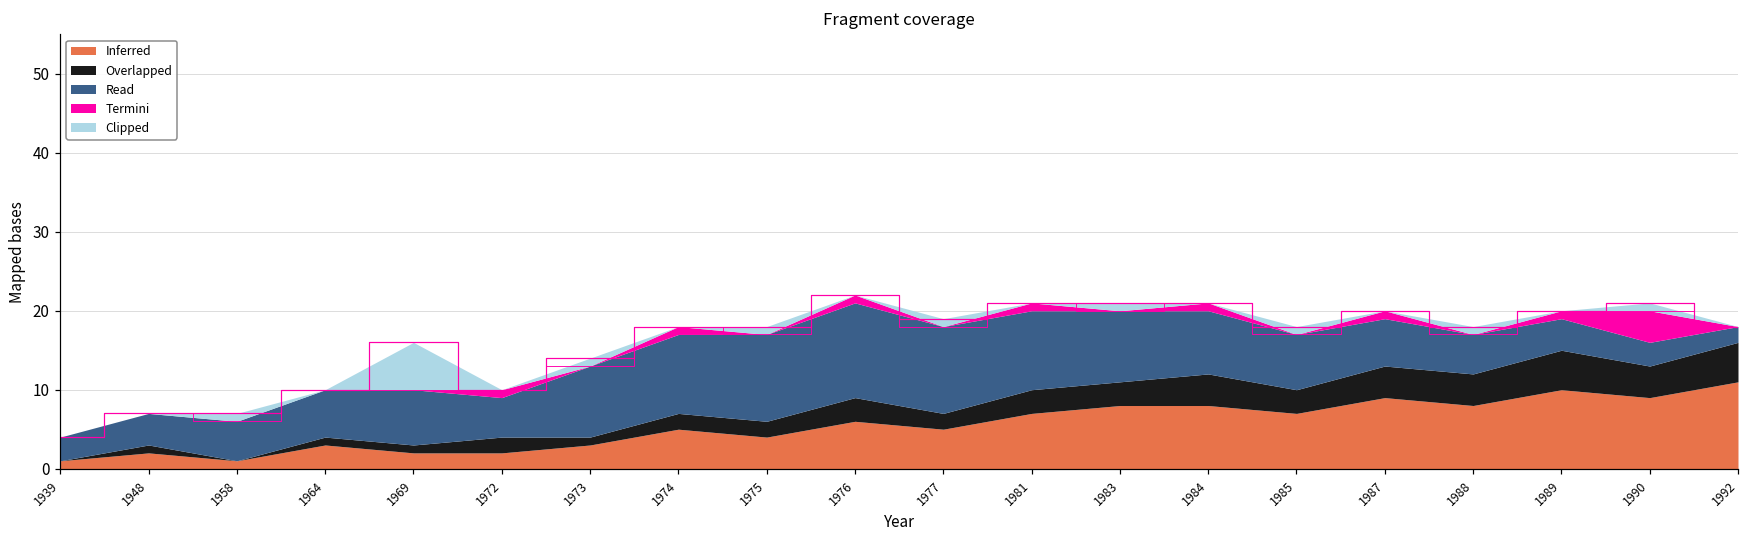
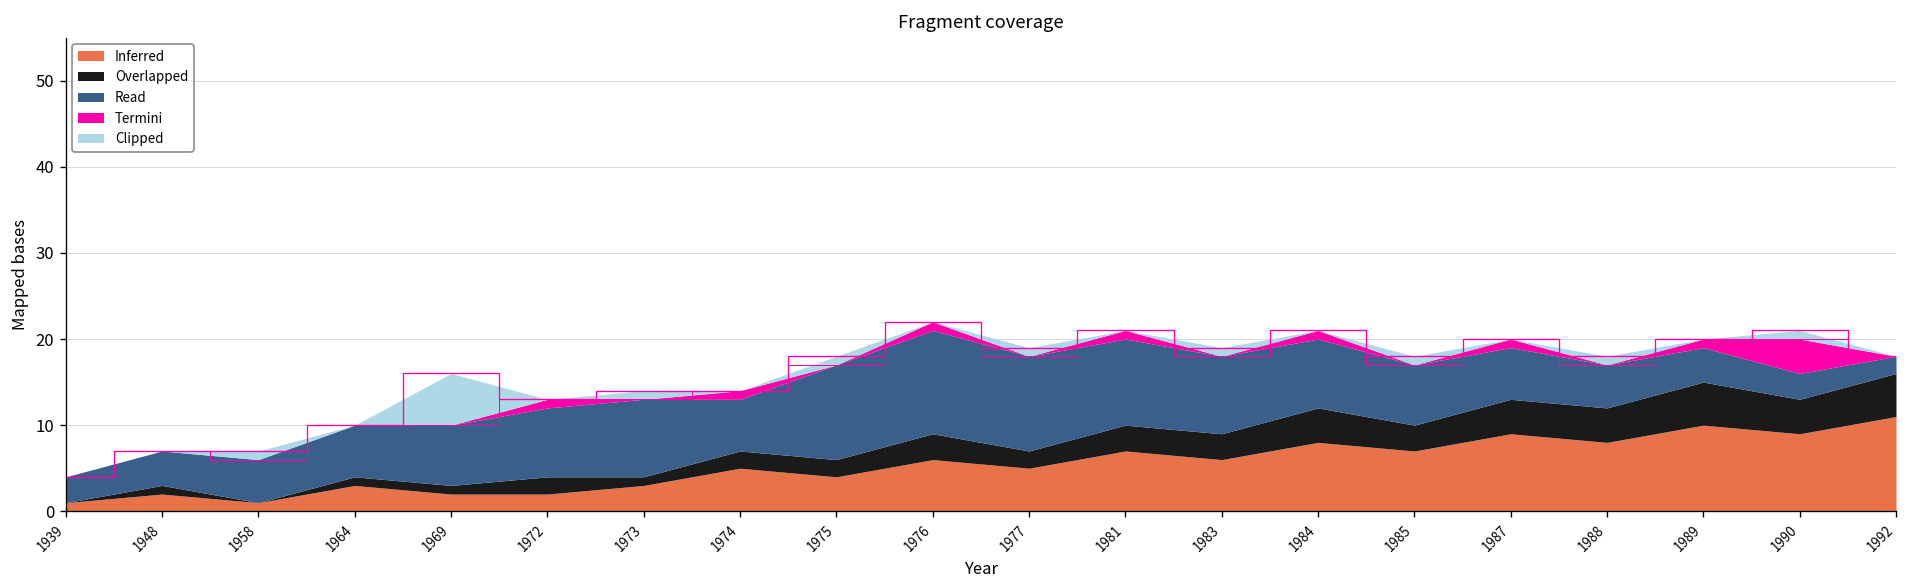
  {
    "Inferred": {
-     "1983": 8
+     "1983": 6
    },
    "Termini": {
      "1990": 20
    },
    "Read": {
-     "1972": 5,
-     "1974": 10
+     "1972": 8,
+     "1974": 6
    },
    "Clipped": {
      "1958": 1,
      "1969": 6,
      "1973": 1,
      "1975": 1,
      "1977": 1,
      "1983": 1,
      "1985": 1,
      "1988": 1,
      "1990": 1
    }
  }
